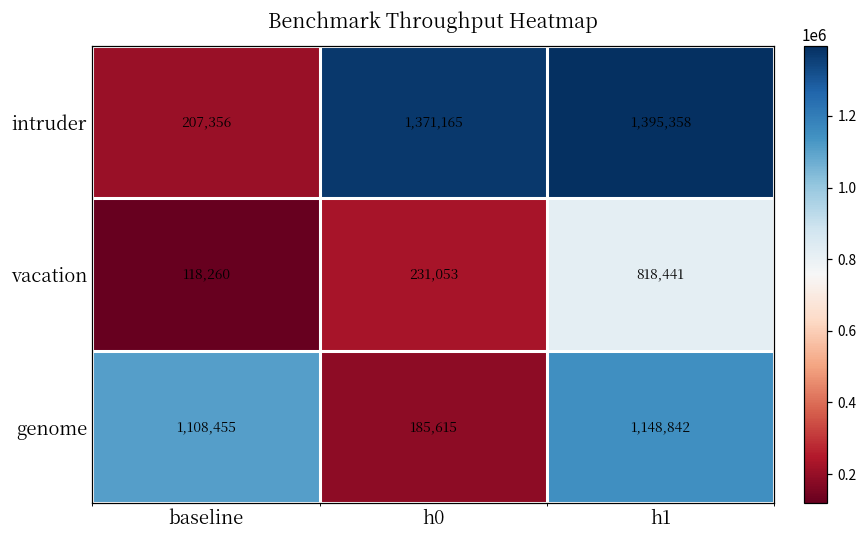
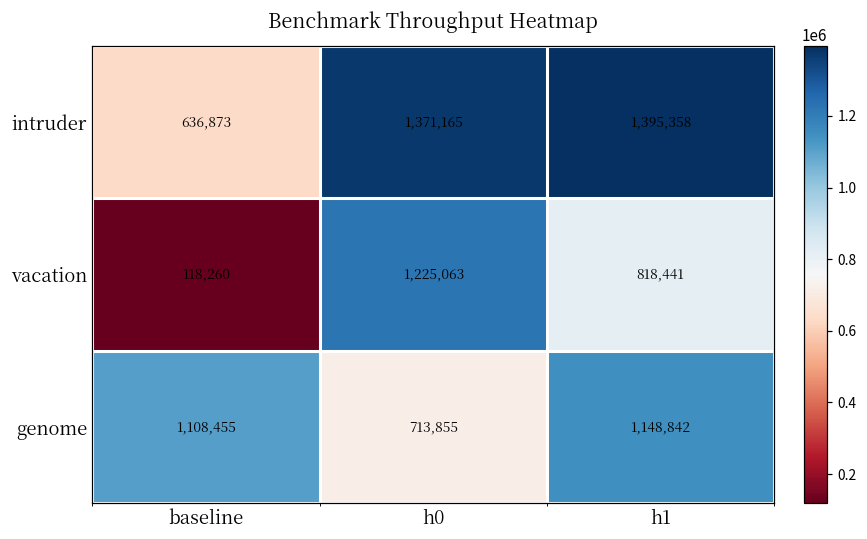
  {
    "intruder": {
-     "baseline": "207,356",
+     "baseline": "636,873",
      "h0": "1,371,165",
      "h1": "1,395,358"
    },
    "vacation": {
      "baseline": "118,260",
-     "h0": "231,053",
+     "h0": "1,225,063",
      "h1": "818,441"
    },
    "genome": {
      "baseline": "1,108,455",
-     "h0": "185,615",
+     "h0": "713,855",
      "h1": "1,148,842"
    }
  }
